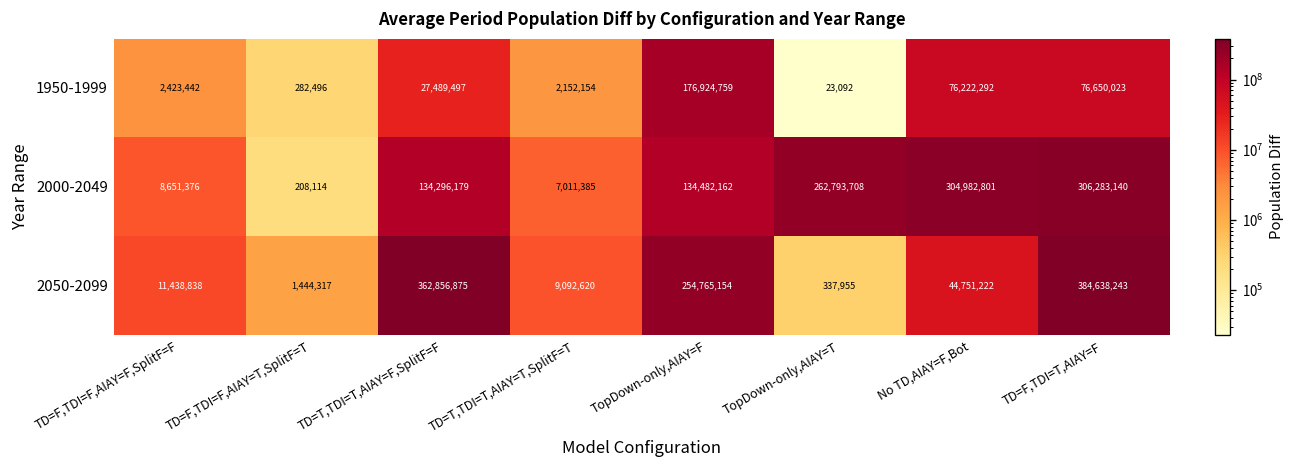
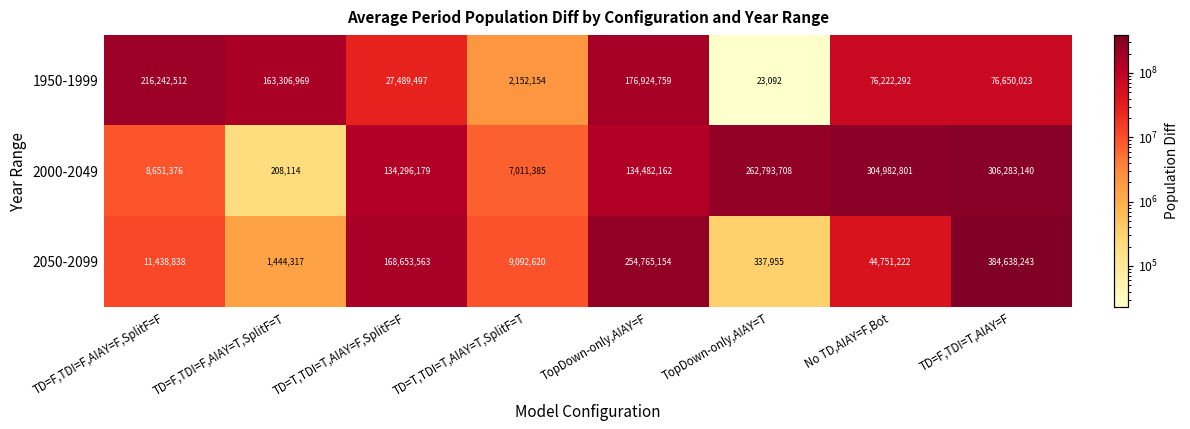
  {
    "1950-1999": {
-     "TD=F,TDI=F,AIAY=F,SplitF=F": "2,423,442",
-     "TD=F,TDI=F,AIAY=T,SplitF=T": "282,496",
+     "TD=F,TDI=F,AIAY=F,SplitF=F": "216,242,512",
+     "TD=F,TDI=F,AIAY=T,SplitF=T": "163,306,969",
      "TD=T,TDI=T,AIAY=F,SplitF=F": "27,489,497",
      "TD=T,TDI=T,AIAY=T,SplitF=T": "2,152,154",
      "TopDown-only,AIAY=F": "176,924,759",
      "TopDown-only,AIAY=T": "23,092",
      "No TD,AIAY=F,Bot": "76,222,292",
      "TD=F,TDI=T,AIAY=F": "76,650,023"
    },
    "2000-2049": {
      "TD=F,TDI=F,AIAY=F,SplitF=F": "8,651,376",
      "TD=F,TDI=F,AIAY=T,SplitF=T": "208,114",
      "TD=T,TDI=T,AIAY=F,SplitF=F": "134,296,179",
      "TD=T,TDI=T,AIAY=T,SplitF=T": "7,011,385",
      "TopDown-only,AIAY=F": "134,482,162",
      "TopDown-only,AIAY=T": "262,793,708",
      "No TD,AIAY=F,Bot": "304,982,801",
      "TD=F,TDI=T,AIAY=F": "306,283,140"
    },
    "2050-2099": {
      "TD=F,TDI=F,AIAY=F,SplitF=F": "11,438,838",
      "TD=F,TDI=F,AIAY=T,SplitF=T": "1,444,317",
-     "TD=T,TDI=T,AIAY=F,SplitF=F": "362,856,875",
+     "TD=T,TDI=T,AIAY=F,SplitF=F": "168,653,563",
      "TD=T,TDI=T,AIAY=T,SplitF=T": "9,092,620",
      "TopDown-only,AIAY=F": "254,765,154",
      "TopDown-only,AIAY=T": "337,955",
      "No TD,AIAY=F,Bot": "44,751,222",
      "TD=F,TDI=T,AIAY=F": "384,638,243"
    }
  }
